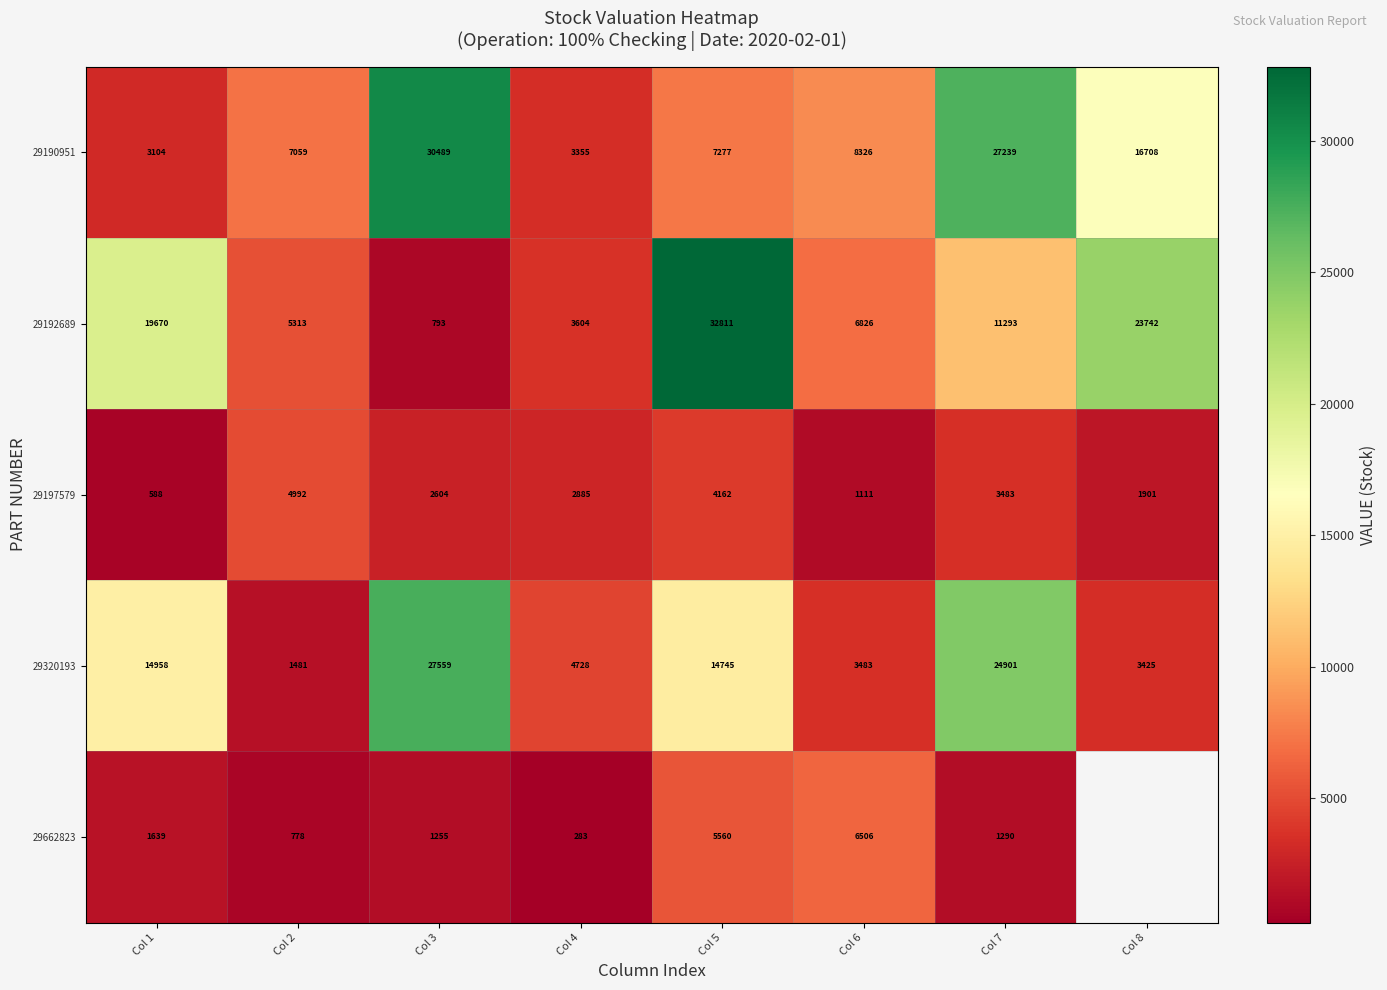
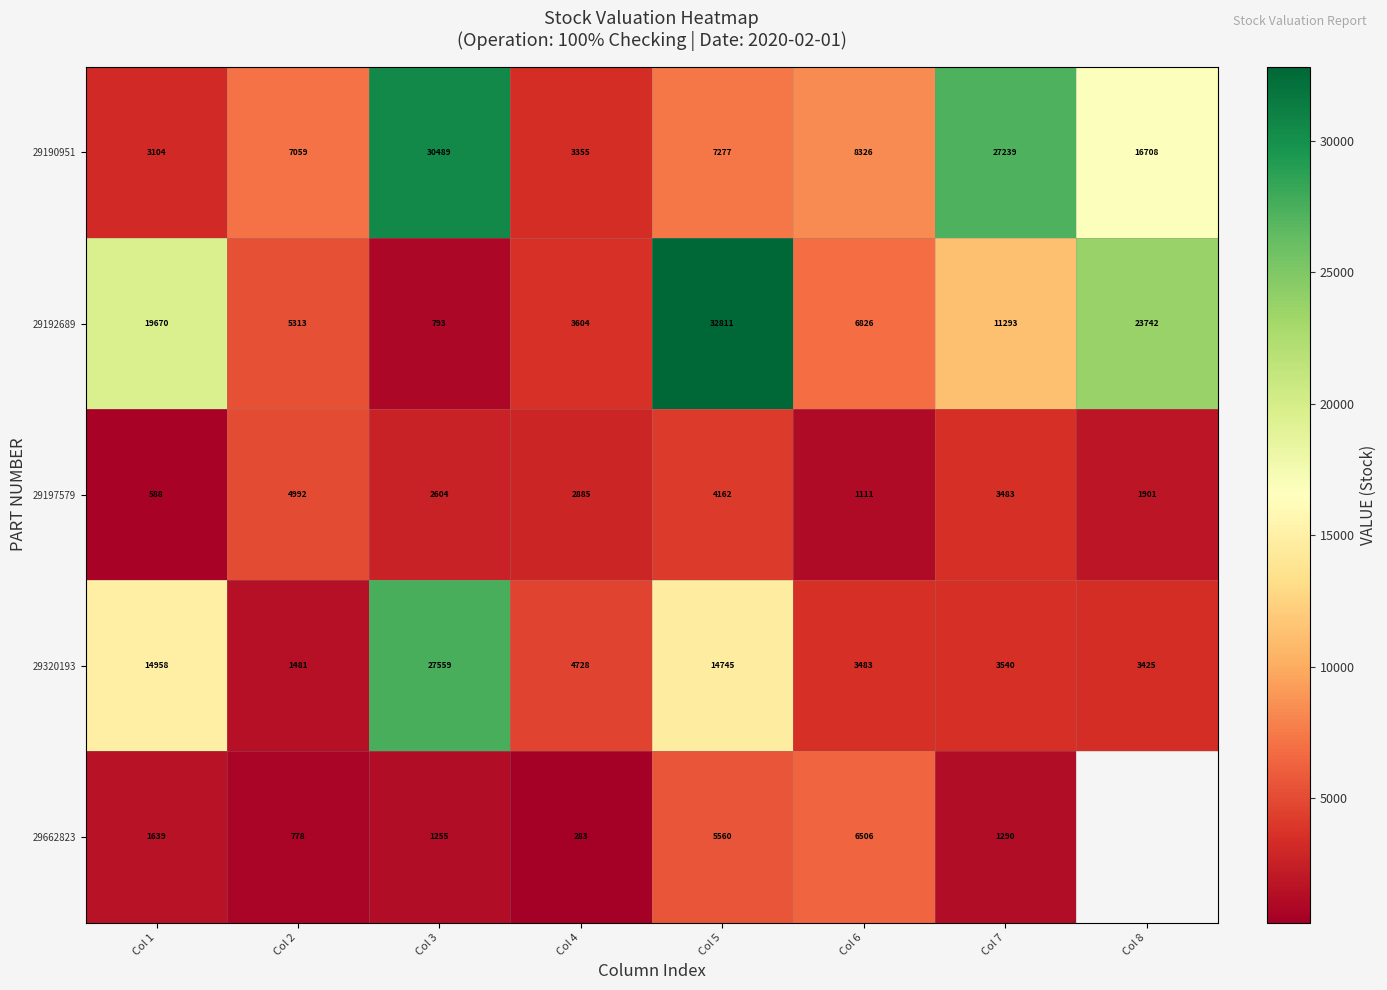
  {
    "29190951": {
      "Col 1": 3104,
      "Col 2": 7059,
      "Col 3": 30489,
      "Col 4": 3355,
      "Col 5": 7277,
      "Col 6": 8326,
      "Col 7": 27239,
      "Col 8": 16708
    },
    "29192689": {
      "Col 1": 19670,
      "Col 2": 5313,
      "Col 3": 793,
      "Col 4": 3604,
      "Col 5": 32811,
      "Col 6": 6826,
      "Col 7": 11293,
      "Col 8": 23742
    },
    "29197579": {
      "Col 1": 588,
      "Col 2": 4992,
      "Col 3": 2604,
      "Col 4": 2885,
      "Col 5": 4162,
      "Col 6": 1111,
      "Col 7": 3483,
      "Col 8": 1901
    },
    "29320193": {
      "Col 1": 14958,
      "Col 2": 1481,
      "Col 3": 27559,
      "Col 4": 4728,
      "Col 5": 14745,
      "Col 6": 3483,
-     "Col 7": 24901,
+     "Col 7": 3540,
      "Col 8": 3425
    },
    "29662823": {
      "Col 1": 1639,
      "Col 2": 778,
      "Col 3": 1255,
      "Col 4": 283,
      "Col 5": 5560,
      "Col 6": 6506,
      "Col 7": 1290
    }
  }
